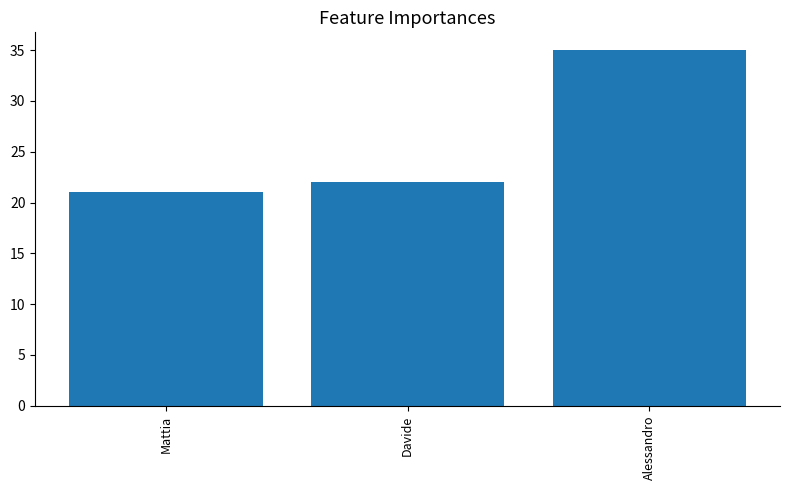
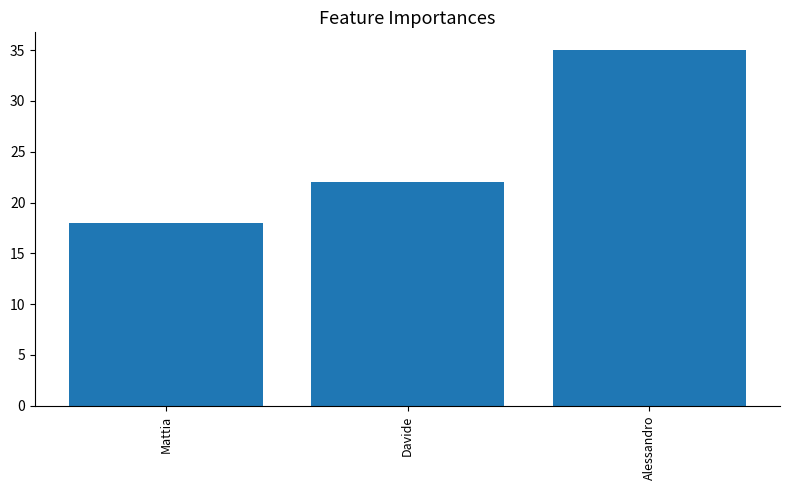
  {
-   "Mattia": 21,
+   "Mattia": 18,
    "Davide": 22,
    "Alessandro": 35
  }
